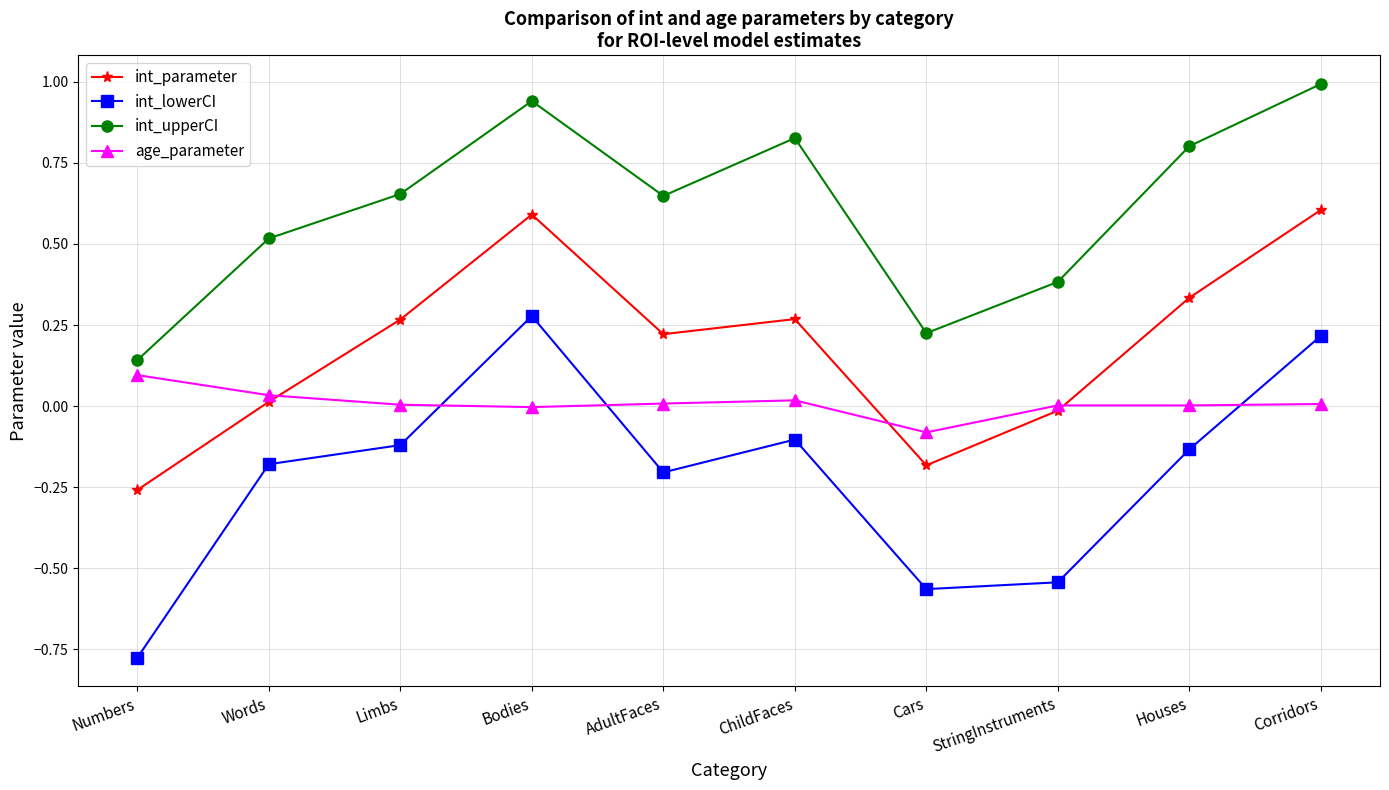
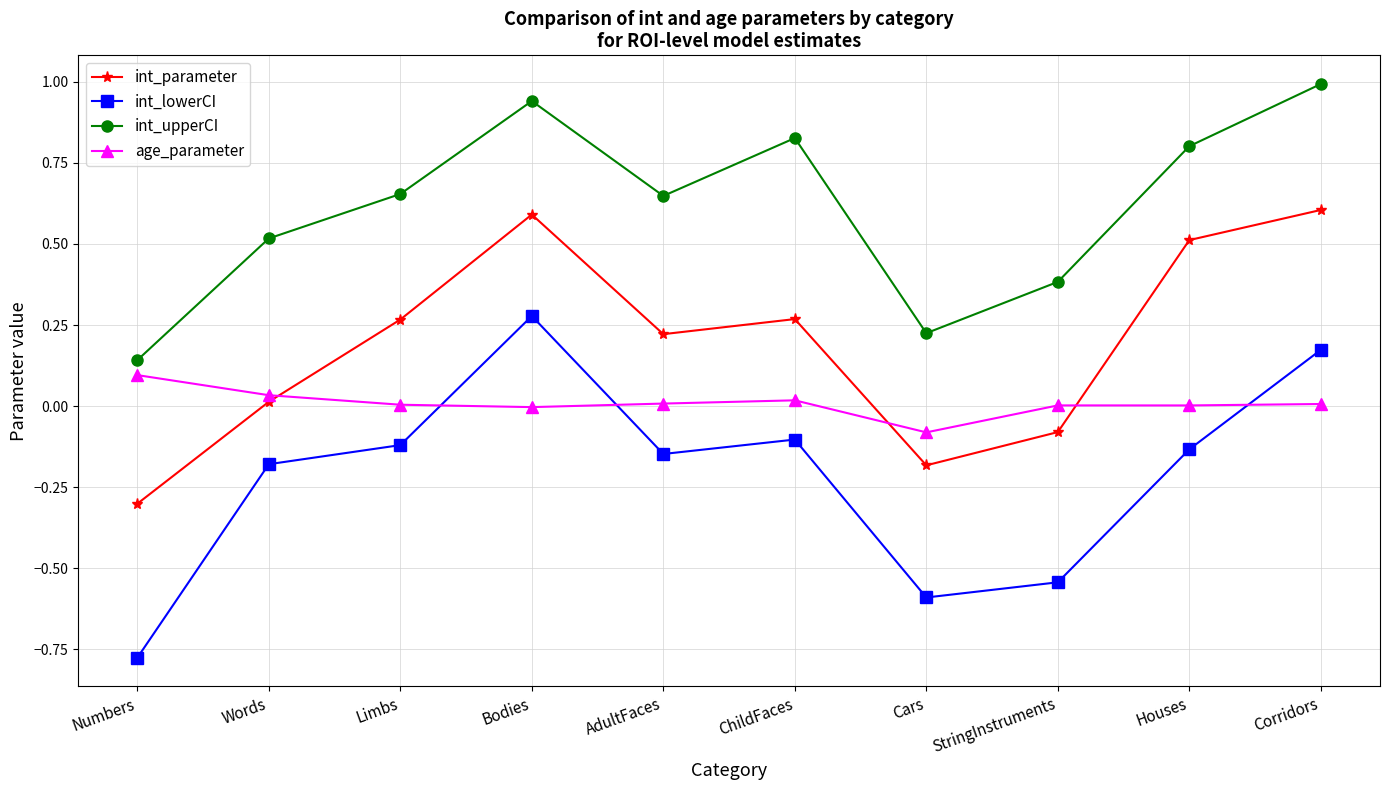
  {
    "int_parameter": {
-     "Numbers": -0.26,
+     "Numbers": -0.30,
      "Words": 0.01,
      "Limbs": 0.27,
      "Bodies": 0.59,
      "AdultFaces": 0.22,
      "ChildFaces": 0.27,
      "Cars": -0.18,
-     "StringInstruments": -0.01,
-     "Houses": 0.33,
+     "StringInstruments": -0.08,
+     "Houses": 0.51,
      "Corridors": 0.60
    },
    "int_lowerCI": {
      "Numbers": -0.78,
      "Words": -0.18,
      "Limbs": -0.12,
      "Bodies": 0.28,
-     "AdultFaces": -0.20,
+     "AdultFaces": -0.15,
      "ChildFaces": -0.10,
-     "Cars": -0.56,
+     "Cars": -0.59,
      "StringInstruments": -0.54,
      "Houses": -0.13,
-     "Corridors": 0.22
+     "Corridors": 0.17
    },
    "int_upperCI": {
      "Numbers": 0.14,
      "Words": 0.52,
      "Limbs": 0.65,
      "Bodies": 0.94,
      "AdultFaces": 0.65,
      "ChildFaces": 0.83,
      "Cars": 0.22,
      "StringInstruments": 0.38,
      "Houses": 0.80,
      "Corridors": 0.99
    },
    "age_parameter": {
      "Numbers": 0.10,
      "Words": 0.03,
      "Limbs": 0.00,
      "Bodies": 0.00,
      "AdultFaces": 0.01,
      "ChildFaces": 0.02,
      "Cars": -0.08,
      "StringInstruments": 0.00,
      "Houses": 0.00,
      "Corridors": 0.01
    }
  }
